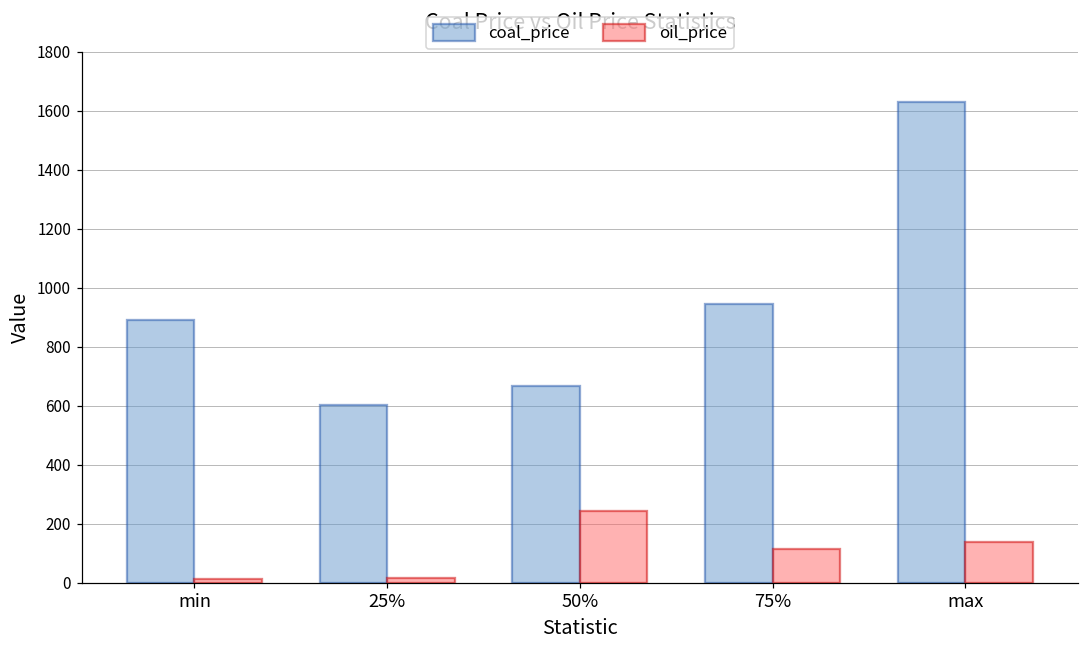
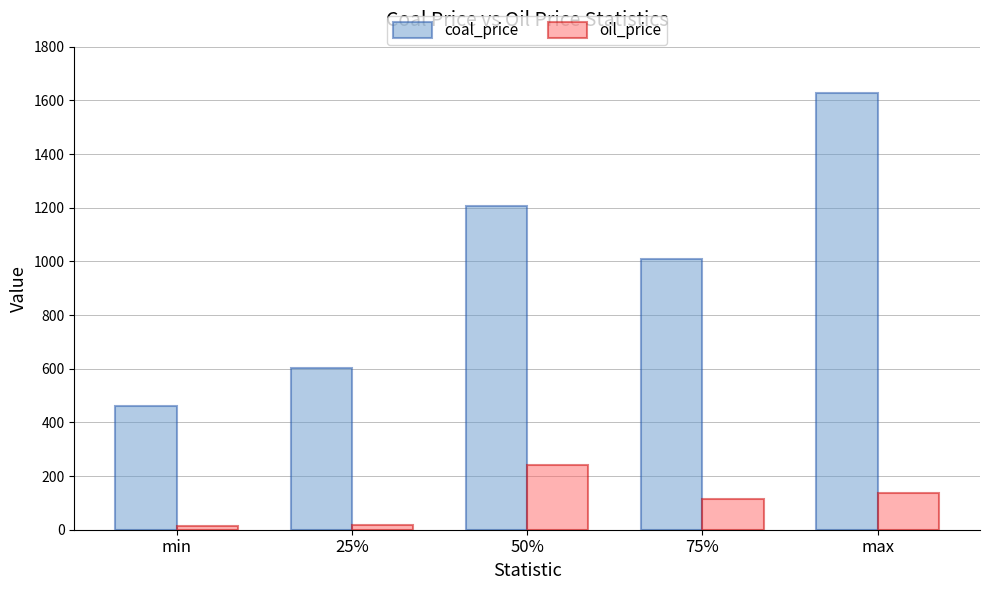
  {
    "coal_price": {
-     "min": 890,
+     "min": 460,
      "25%": 600,
-     "50%": 670,
-     "75%": 950,
+     "50%": 1210,
+     "75%": 1010,
      "max": 1630
    },
    "oil_price": {
      "min": 10,
      "25%": 20,
      "50%": 240,
      "75%": 110,
      "max": 140
    }
  }
